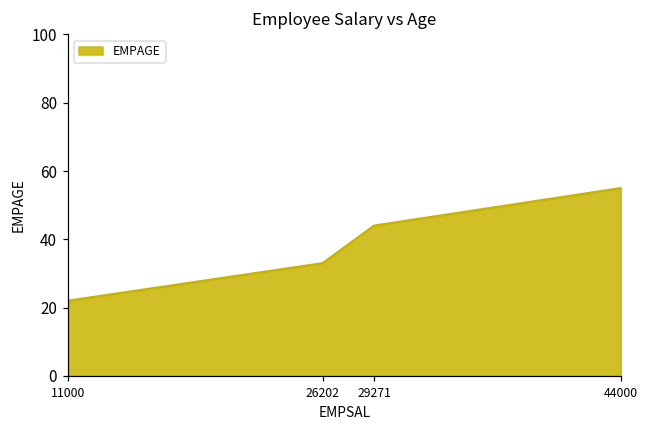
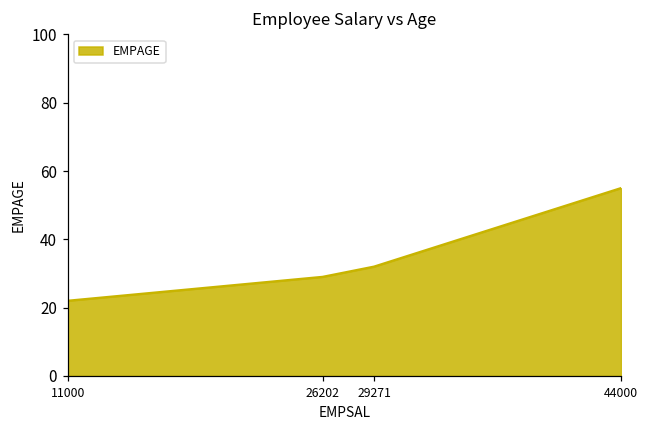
  {
    "11000": 22,
-   "26202": 33,
-   "29271": 44,
+   "26202": 29,
+   "29271": 32,
    "44000": 55
  }
